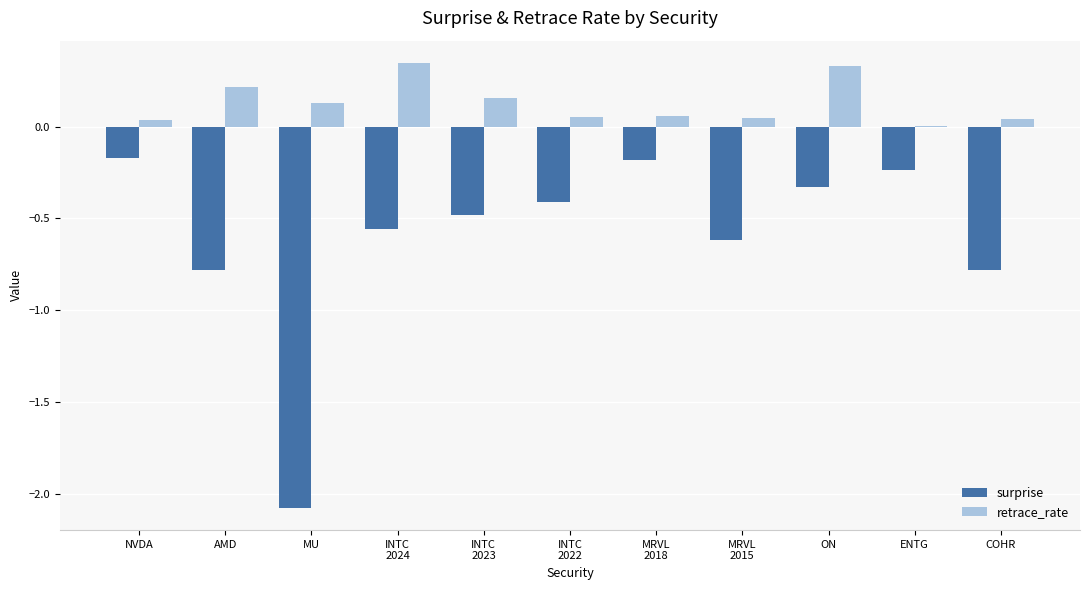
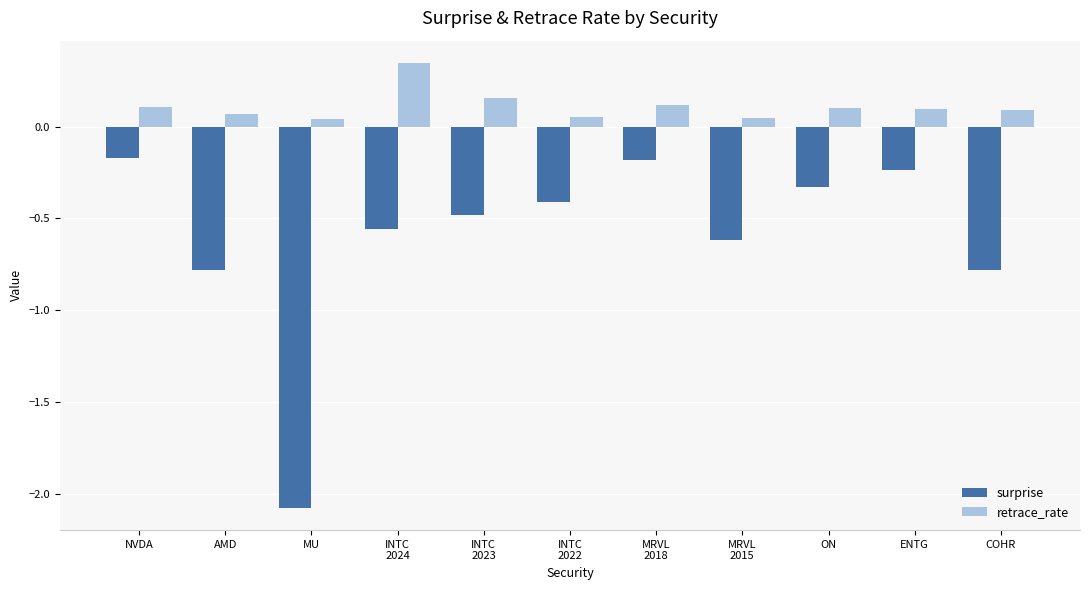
  {
    "surprise": {
      "NVDA": -0.17,
      "AMD": -0.78,
      "MU": -2.08,
      "INTC 2024": -0.56,
      "INTC 2023": -0.48,
      "INTC 2022": -0.41,
      "MRVL 2018": -0.18,
      "MRVL 2015": -0.62,
      "ON": -0.33,
      "ENTG": -0.24,
      "COHR": -0.78
    },
    "retrace_rate": {
-     "NVDA": 0.04,
-     "AMD": 0.21,
-     "MU": 0.13,
+     "NVDA": 0.11,
+     "AMD": 0.07,
+     "MU": 0.04,
      "INTC 2024": 0.35,
      "INTC 2023": 0.15,
      "INTC 2022": 0.05,
-     "MRVL 2018": 0.06,
+     "MRVL 2018": 0.12,
      "MRVL 2015": 0.05,
-     "ON": 0.33,
-     "ENTG": 0.00,
-     "COHR": 0.04
+     "ON": 0.10,
+     "ENTG": 0.09,
+     "COHR": 0.09
    }
  }
